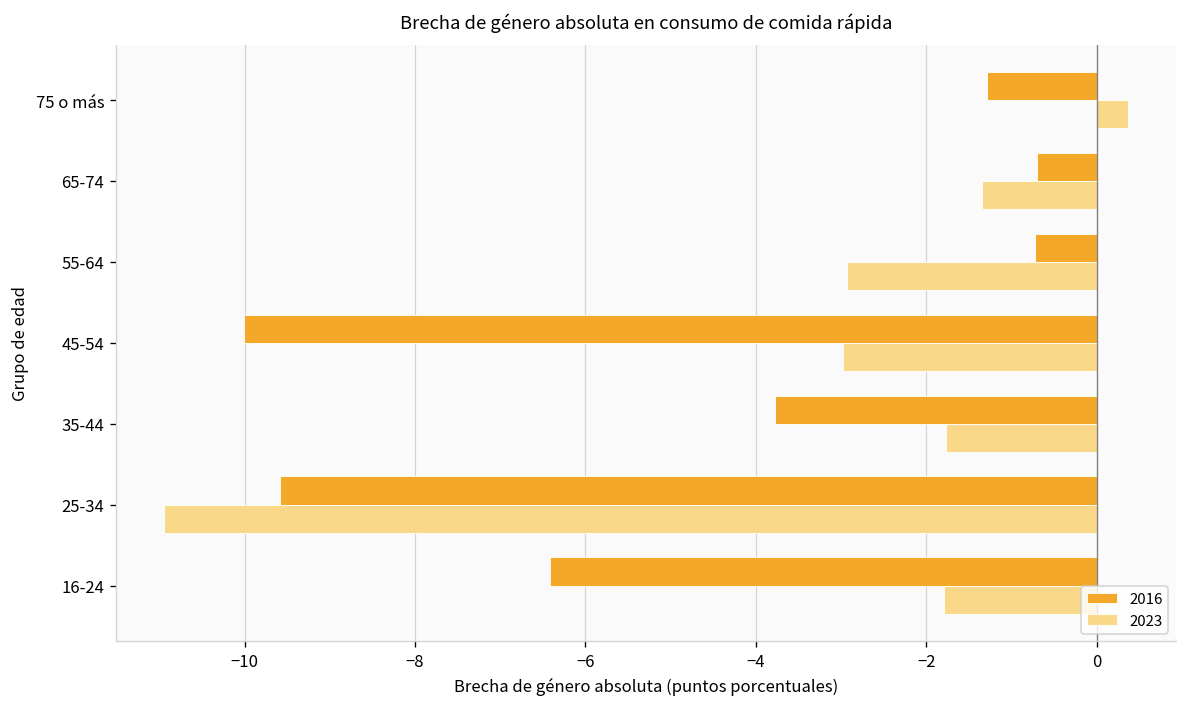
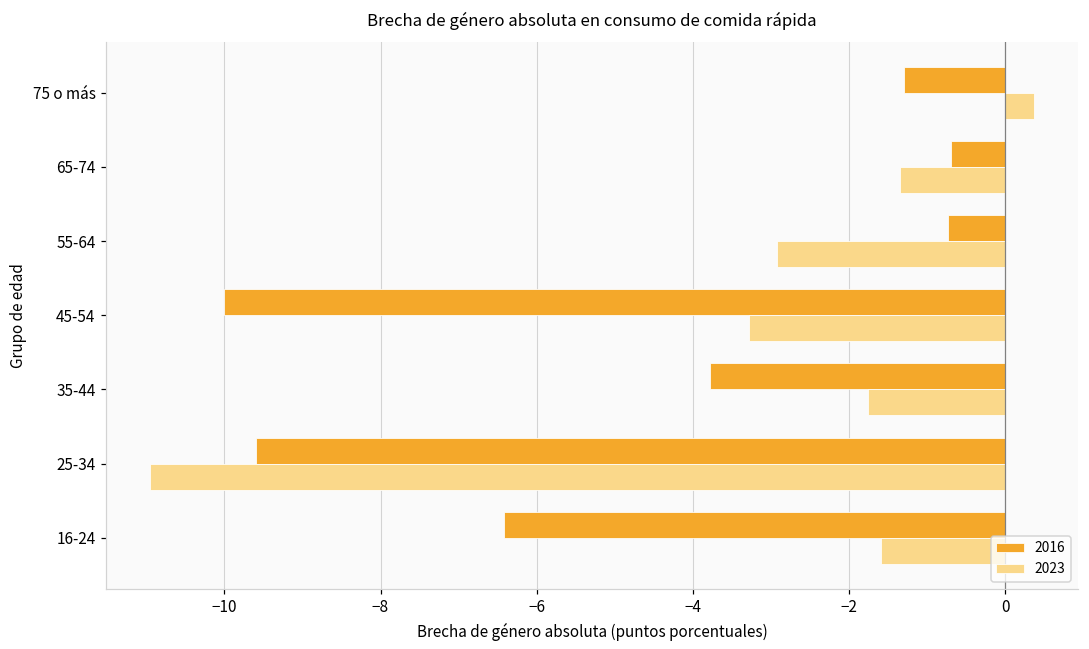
  {
    "2016": {
      "75 o más": -1.3,
      "65-74": -0.7,
      "55-64": -0.7,
      "45-54": -10.0,
      "35-44": -3.8,
      "25-34": -9.6,
      "16-24": -6.4
    },
    "2023": {
      "75 o más": 0.4,
      "65-74": -1.3,
      "55-64": -2.9,
-     "45-54": -3.0,
+     "45-54": -3.3,
      "35-44": -1.8,
      "25-34": -10.9,
-     "16-24": -1.8
+     "16-24": -1.6
    }
  }
